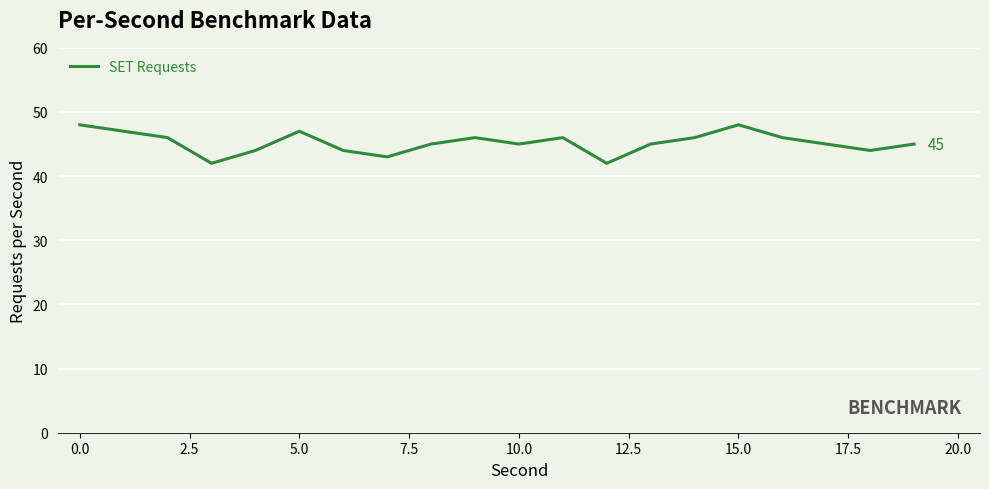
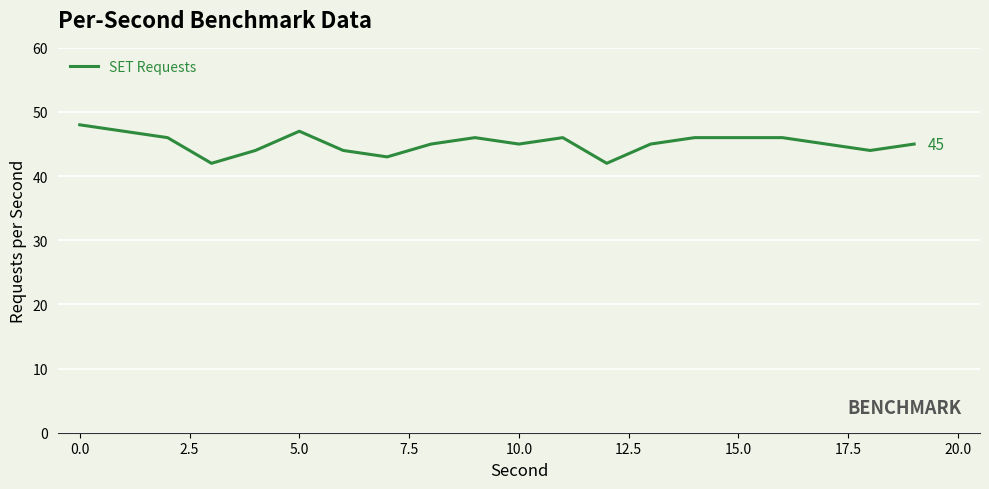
  {
    "0.0": 48,
    "5.0": 47,
    "10.0": 45,
-   "15.0": 48
+   "15.0": 46
  }
